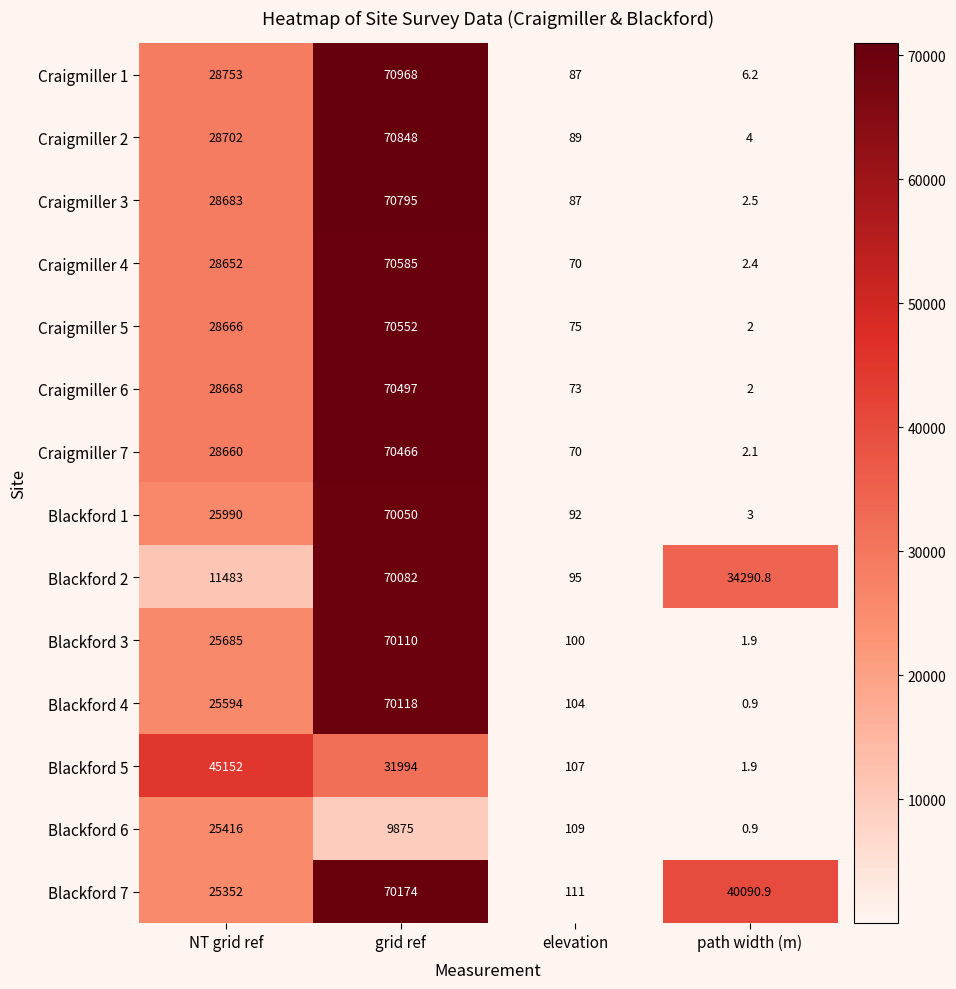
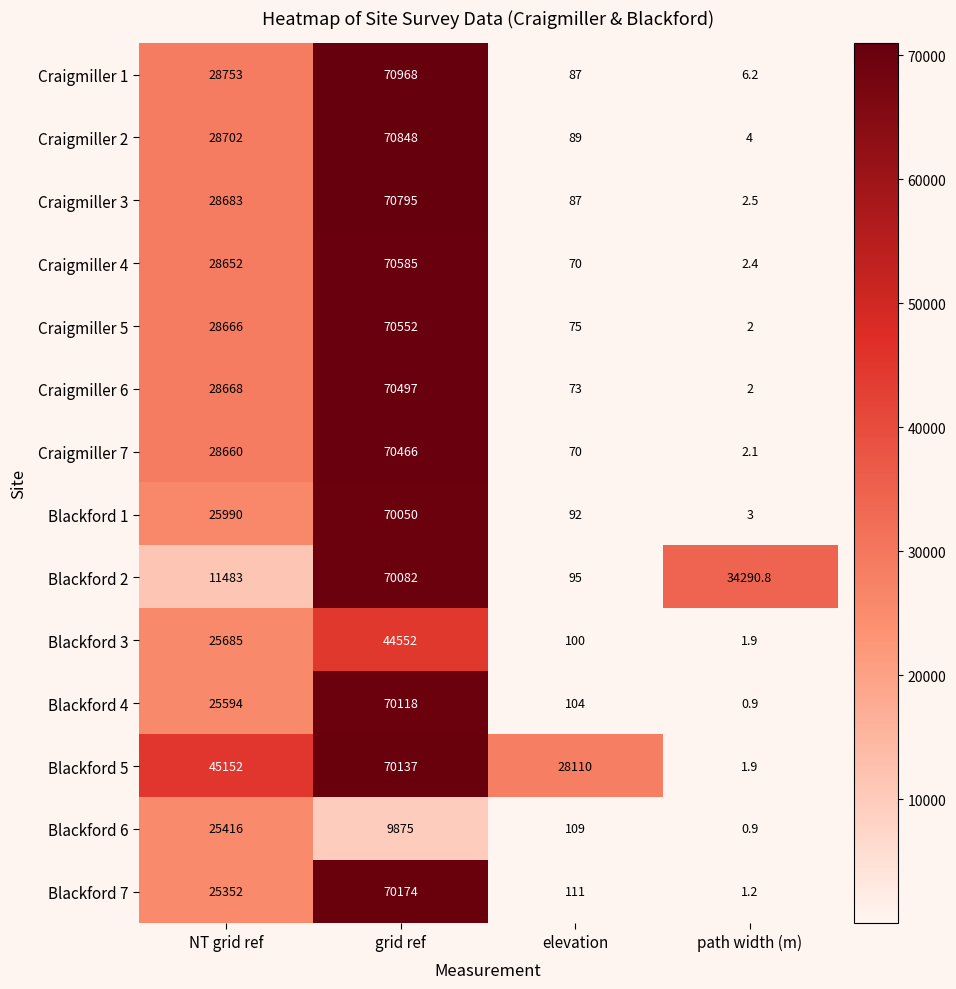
  {
    "Craigmiller 1": {
      "NT grid ref": 28753,
      "grid ref": 70968,
      "elevation": 87,
      "path width (m)": 6.2
    },
    "Craigmiller 2": {
      "NT grid ref": 28702,
      "grid ref": 70848,
      "elevation": 89,
      "path width (m)": 4
    },
    "Craigmiller 3": {
      "NT grid ref": 28683,
      "grid ref": 70795,
      "elevation": 87,
      "path width (m)": 2.5
    },
    "Craigmiller 4": {
      "NT grid ref": 28652,
      "grid ref": 70585,
      "elevation": 70,
      "path width (m)": 2.4
    },
    "Craigmiller 5": {
      "NT grid ref": 28666,
      "grid ref": 70552,
      "elevation": 75,
      "path width (m)": 2
    },
    "Craigmiller 6": {
      "NT grid ref": 28668,
      "grid ref": 70497,
      "elevation": 73,
      "path width (m)": 2
    },
    "Craigmiller 7": {
      "NT grid ref": 28660,
      "grid ref": 70466,
      "elevation": 70,
      "path width (m)": 2.1
    },
    "Blackford 1": {
      "NT grid ref": 25990,
      "grid ref": 70050,
      "elevation": 92,
      "path width (m)": 3
    },
    "Blackford 2": {
      "NT grid ref": 11483,
      "grid ref": 70082,
      "elevation": 95,
      "path width (m)": 34290.8
    },
    "Blackford 3": {
      "NT grid ref": 25685,
-     "grid ref": 70110,
+     "grid ref": 44552,
      "elevation": 100,
      "path width (m)": 1.9
    },
    "Blackford 4": {
      "NT grid ref": 25594,
      "grid ref": 70118,
      "elevation": 104,
      "path width (m)": 0.9
    },
    "Blackford 5": {
      "NT grid ref": 45152,
-     "grid ref": 31994,
-     "elevation": 107,
+     "grid ref": 70137,
+     "elevation": 28110,
      "path width (m)": 1.9
    },
    "Blackford 6": {
      "NT grid ref": 25416,
      "grid ref": 9875,
      "elevation": 109,
      "path width (m)": 0.9
    },
    "Blackford 7": {
      "NT grid ref": 25352,
      "grid ref": 70174,
      "elevation": 111,
-     "path width (m)": 40090.9
+     "path width (m)": 1.2
    }
  }
